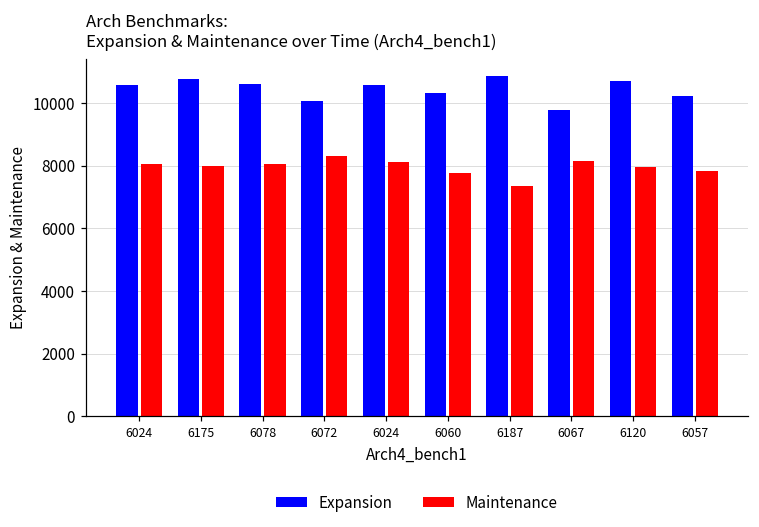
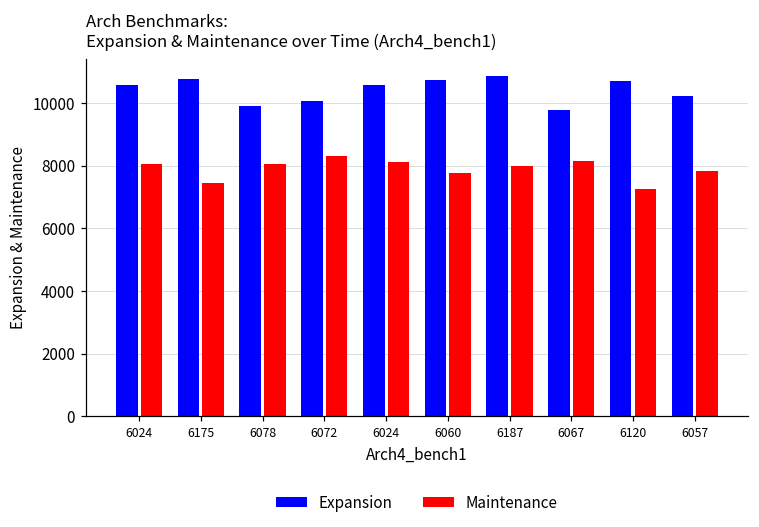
  {
    "Expansion": {
      "6175": 10800,
-     "6078": 10600,
+     "6078": 9900,
      "6072": 10100,
-     "6060": 10300,
+     "6060": 10700,
      "6187": 10900,
      "6067": 9800,
      "6120": 10700,
      "6057": 10200
    },
    "Maintenance": {
-     "6175": 8000,
+     "6175": 7500,
      "6078": 8000,
      "6072": 8300,
      "6060": 7800,
-     "6187": 7400,
+     "6187": 8000,
      "6067": 8200,
-     "6120": 8000,
+     "6120": 7300,
      "6057": 7800
    }
  }
